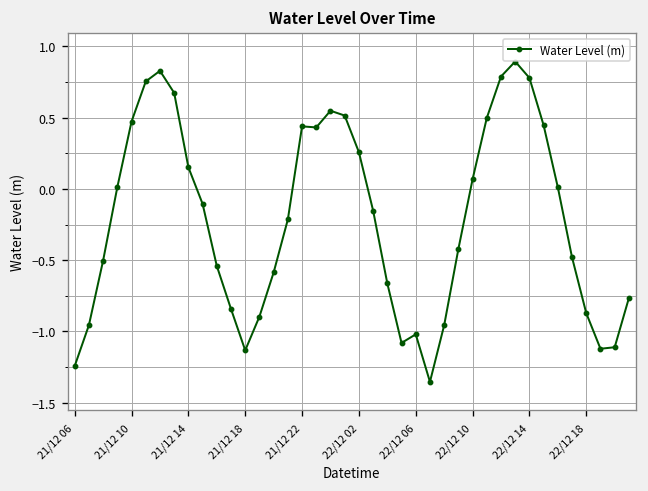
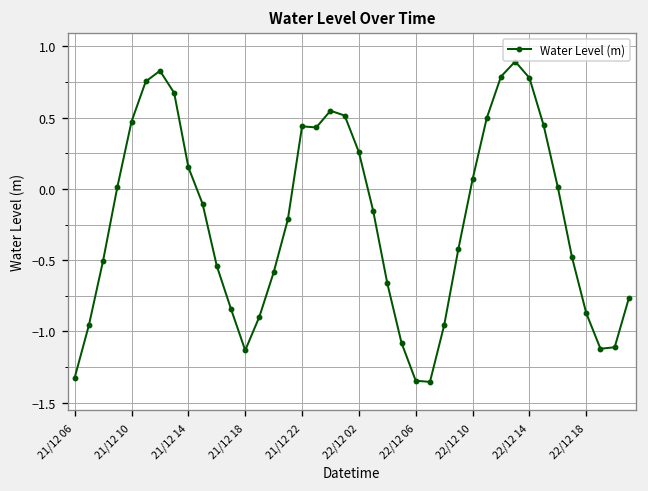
  {
-   "21/12 06": -1.24,
+   "21/12 06": -1.32,
    "21/12 10": 0.47,
    "21/12 14": 0.15,
    "21/12 18": -1.13,
    "21/12 22": 0.44,
    "22/12 02": 0.26,
-   "22/12 06": -1.02,
+   "22/12 06": -1.35,
    "22/12 10": 0.07,
    "22/12 14": 0.78,
    "22/12 18": -0.87
  }
